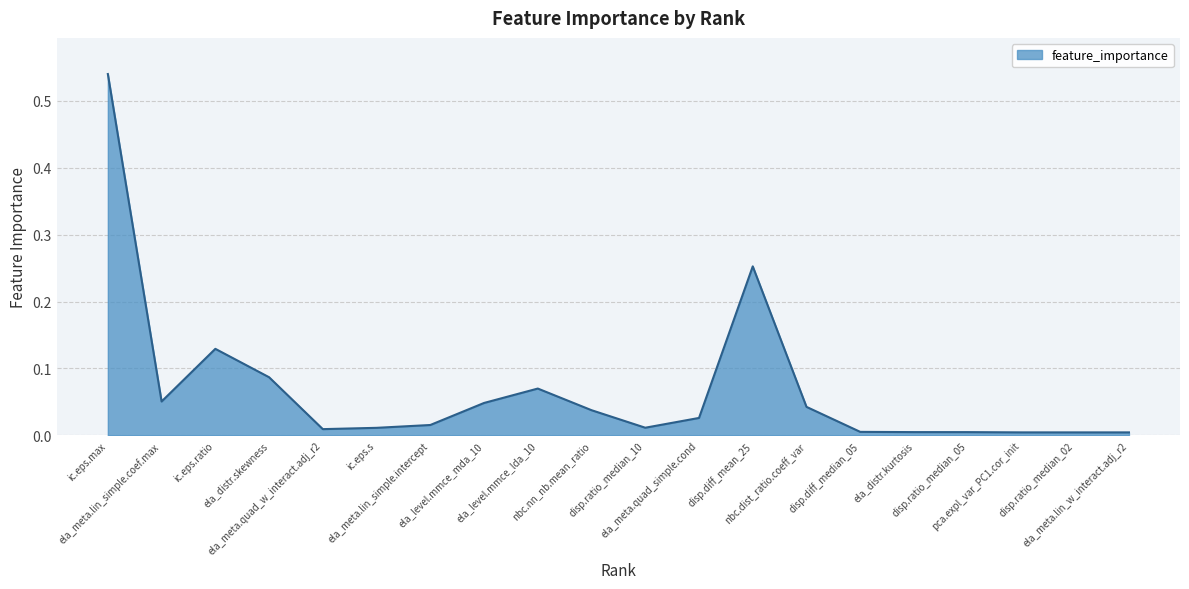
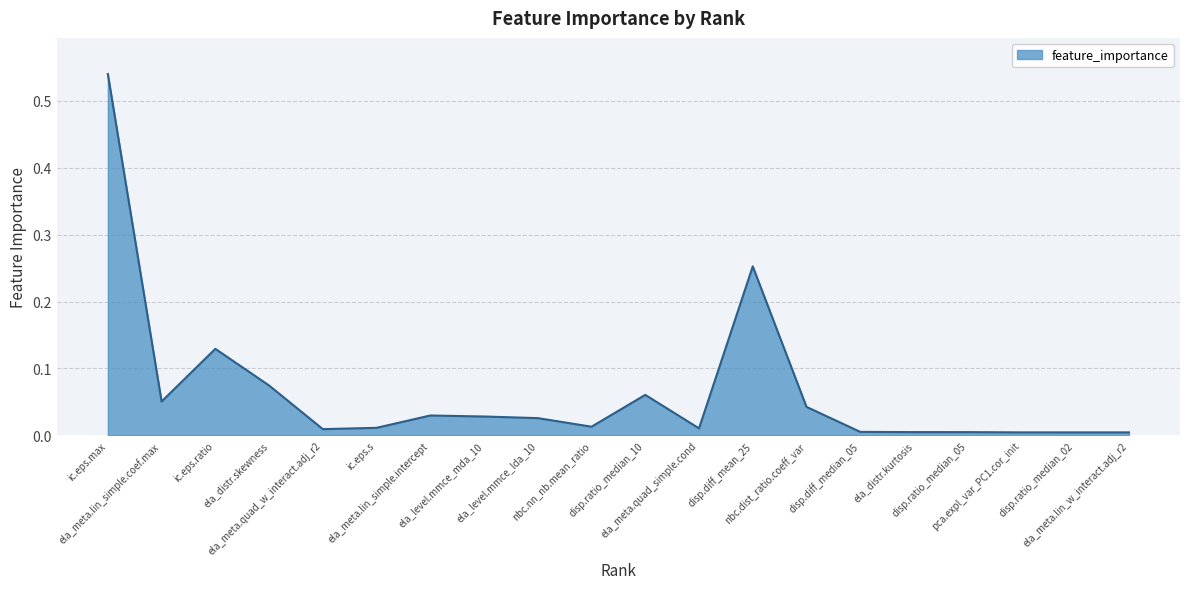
  {
    "ic.eps.max": 0.54,
    "ela_meta.lin_simple.coef.max": 0.05,
    "ic.eps.ratio": 0.13,
-   "ela_distr.skewness": 0.09,
+   "ela_distr.skewness": 0.07,
    "ela_meta.quad_w_interact.adj_r2": 0.01,
    "ic.eps.s": 0.01,
-   "ela_meta.lin_simple.intercept": 0.02,
-   "ela_level.mmce_mda_10": 0.05,
-   "ela_level.mmce_lda_10": 0.07,
-   "nbc.nn_nb.mean_ratio": 0.04,
-   "disp.ratio_median_10": 0.01,
-   "ela_meta.quad_simple.cond": 0.03,
+   "ela_meta.lin_simple.intercept": 0.03,
+   "ela_level.mmce_mda_10": 0.03,
+   "ela_level.mmce_lda_10": 0.03,
+   "nbc.nn_nb.mean_ratio": 0.01,
+   "disp.ratio_median_10": 0.06,
+   "ela_meta.quad_simple.cond": 0.01,
    "disp.diff_mean_25": 0.25,
    "nbc.dist_ratio.coeff_var": 0.04,
    "disp.diff_median_05": 0.01,
    "ela_distr.kurtosis": 0.00,
    "disp.ratio_median_05": 0.00,
    "pca.expl_var_PC1.cor_init": 0.00,
    "disp.ratio_median_02": 0.00,
    "ela_meta.lin_w_interact.adj_r2": 0.00
  }
